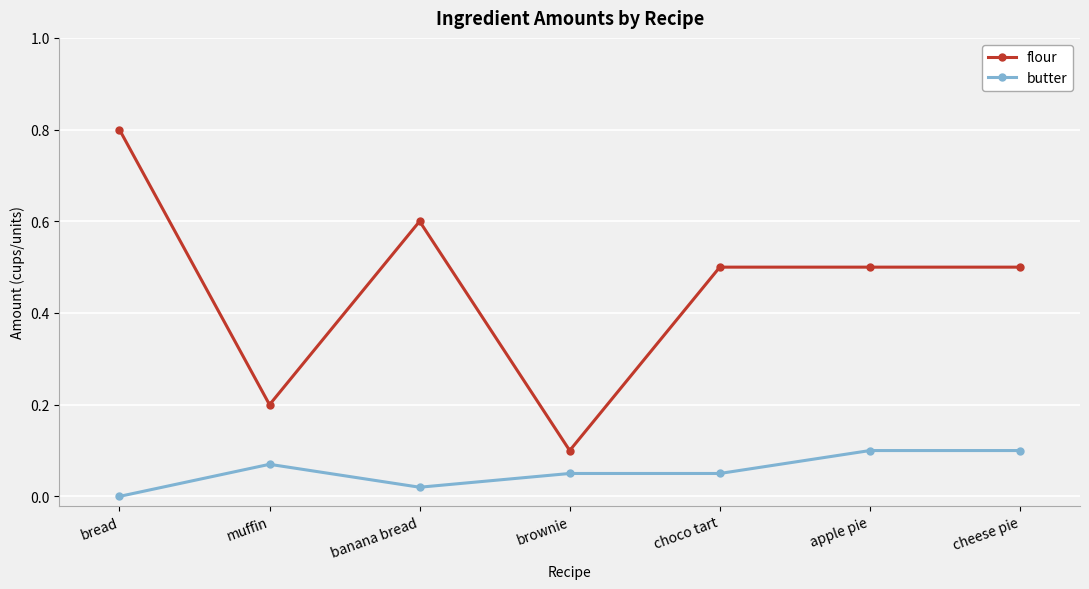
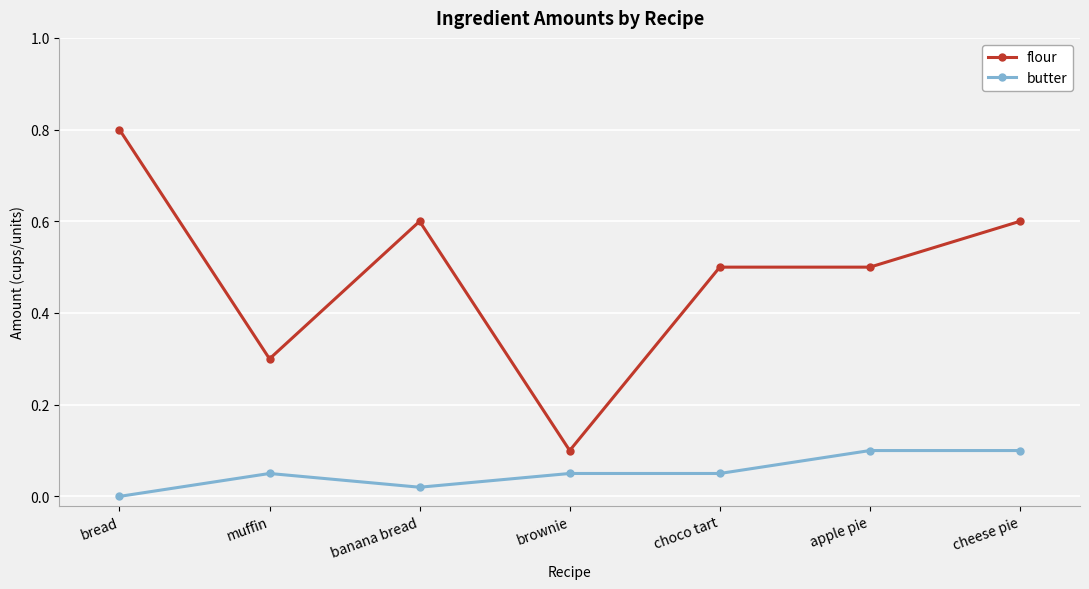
  {
    "flour": {
      "bread": 0.8,
-     "muffin": 0.2,
+     "muffin": 0.3,
      "banana bread": 0.6,
      "brownie": 0.1,
      "choco tart": 0.5,
      "apple pie": 0.5,
-     "cheese pie": 0.5
+     "cheese pie": 0.6
    },
    "butter": {
      "bread": 0.00,
-     "muffin": 0.07,
+     "muffin": 0.05,
      "banana bread": 0.02,
      "brownie": 0.05,
      "choco tart": 0.05,
      "apple pie": 0.10,
      "cheese pie": 0.10
    }
  }
